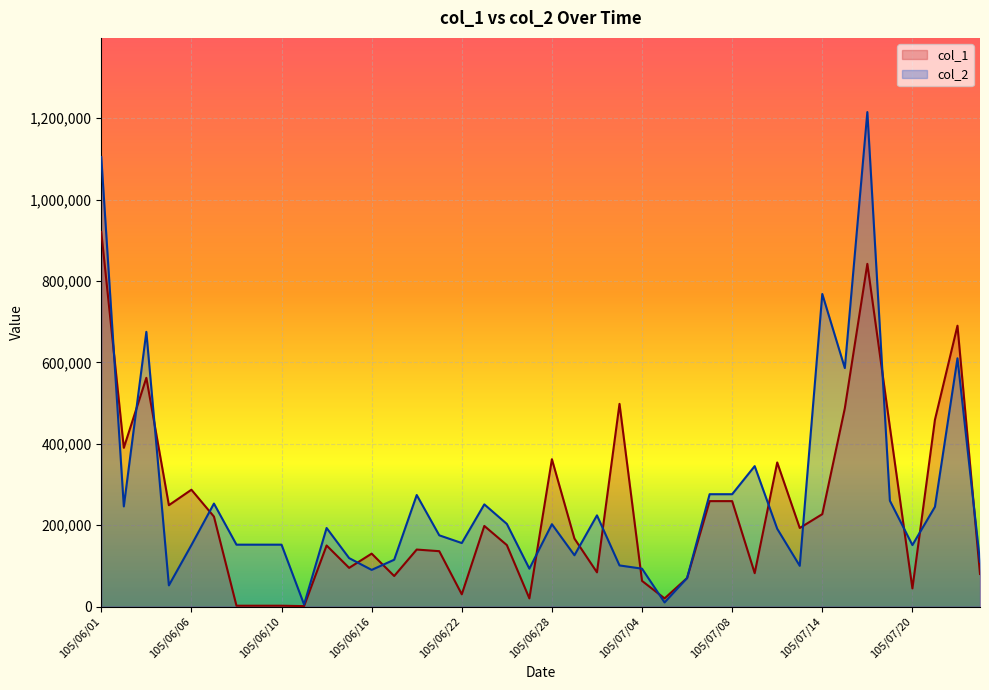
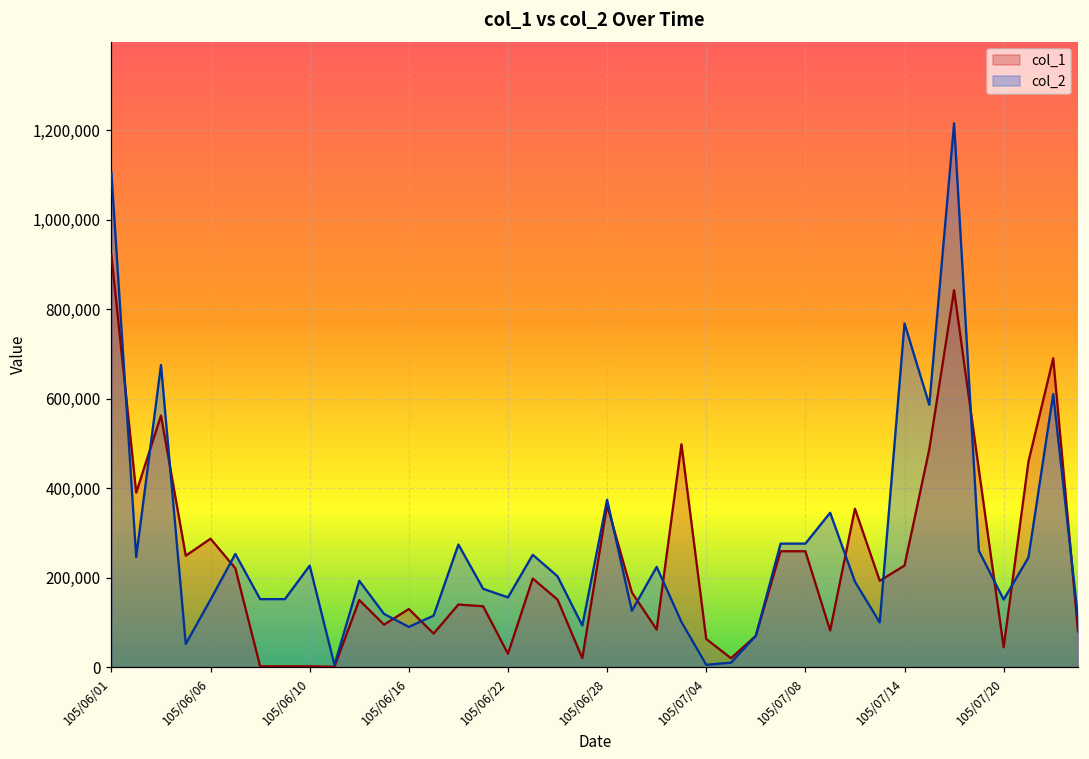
  {
    "col_1": {
      "105/06/01": "920,000",
      "105/06/06": "290,000",
      "105/06/10": "0",
      "105/06/16": "130,000",
      "105/06/22": "30,000",
      "105/06/28": "360,000",
      "105/07/04": "60,000",
      "105/07/08": "260,000",
      "105/07/14": "230,000",
      "105/07/20": "40,000"
    },
    "col_2": {
      "105/06/01": "1,100,000",
      "105/06/06": "150,000",
-     "105/06/10": "150,000",
+     "105/06/10": "230,000",
      "105/06/16": "90,000",
      "105/06/22": "160,000",
-     "105/06/28": "200,000",
-     "105/07/04": "90,000",
+     "105/06/28": "370,000",
+     "105/07/04": "10,000",
      "105/07/08": "280,000",
      "105/07/14": "770,000",
      "105/07/20": "150,000"
    }
  }
